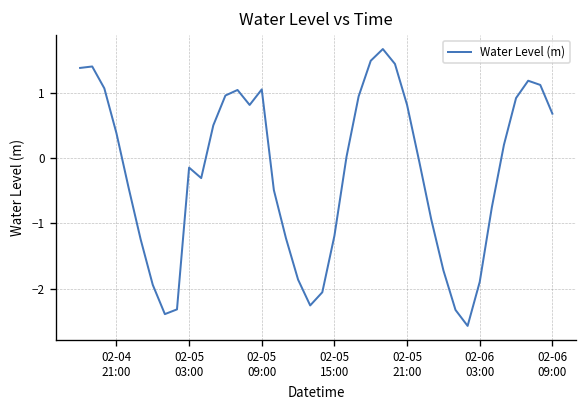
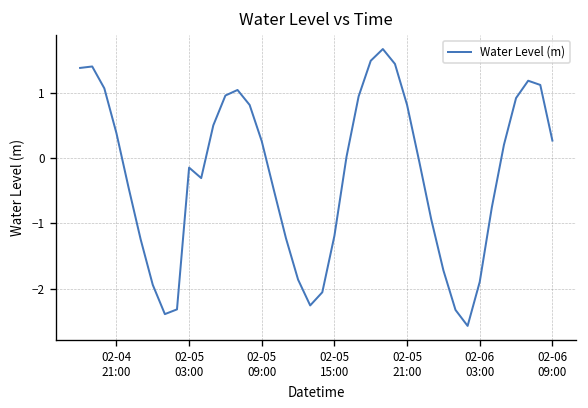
  {
    "02-04 21:00": 0.4,
    "02-05 03:00": -0.1,
-   "02-05 09:00": 1.0,
+   "02-05 09:00": 0.3,
    "02-05 15:00": -1.2,
    "02-05 21:00": 0.8,
    "02-06 03:00": -1.9,
-   "02-06 09:00": 0.7
+   "02-06 09:00": 0.3
  }
